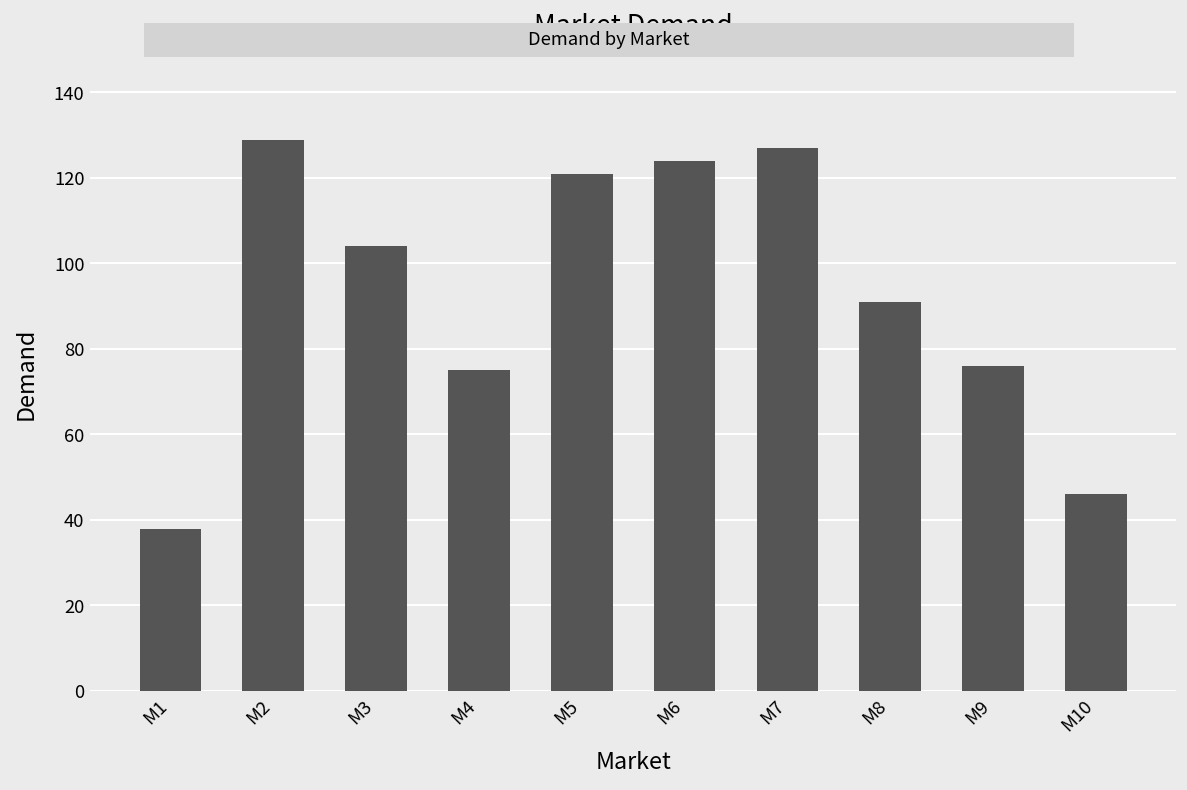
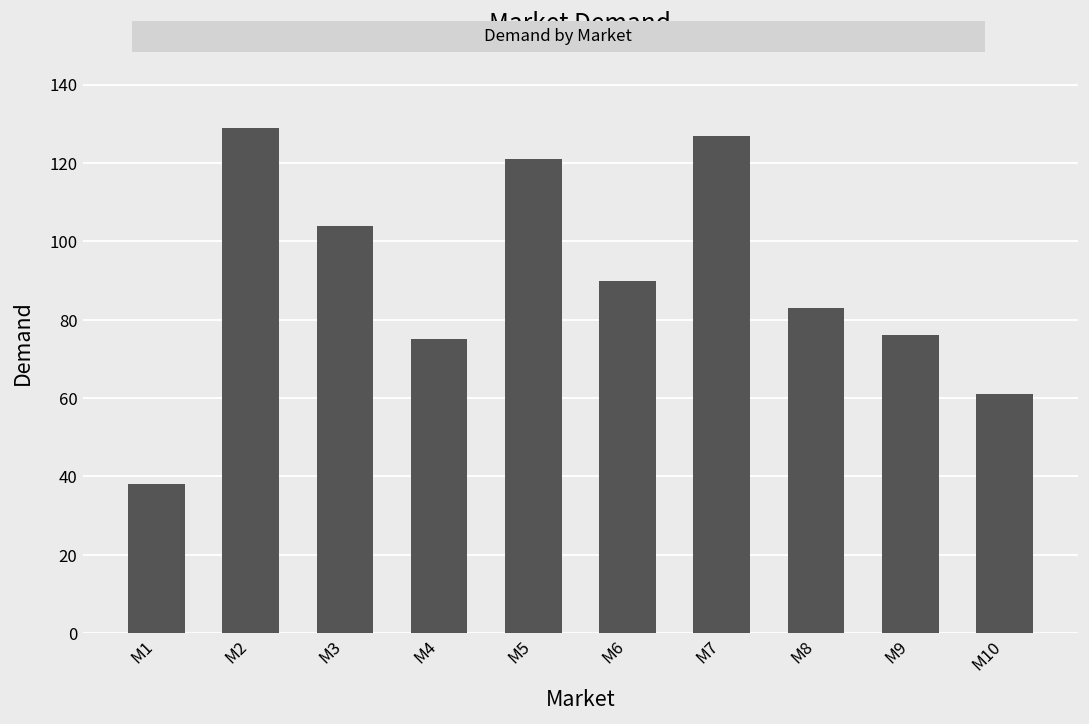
  {
    "M1": 38,
    "M2": 129,
    "M3": 104,
    "M4": 75,
    "M5": 121,
-   "M6": 124,
+   "M6": 90,
    "M7": 127,
-   "M8": 91,
+   "M8": 83,
    "M9": 76,
-   "M10": 46
+   "M10": 61
  }
